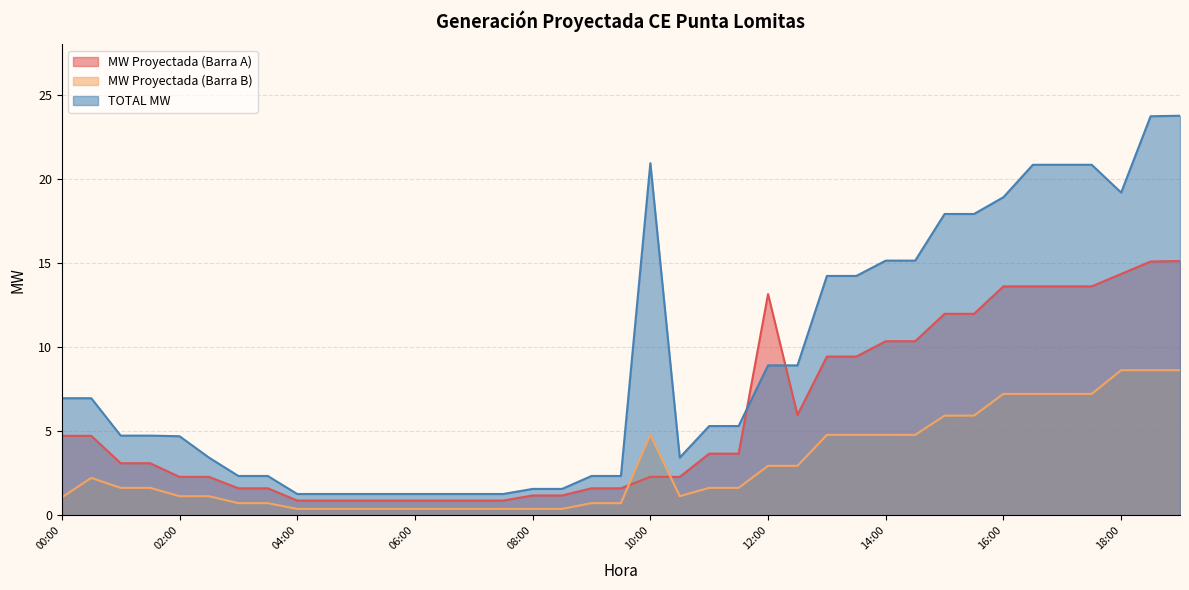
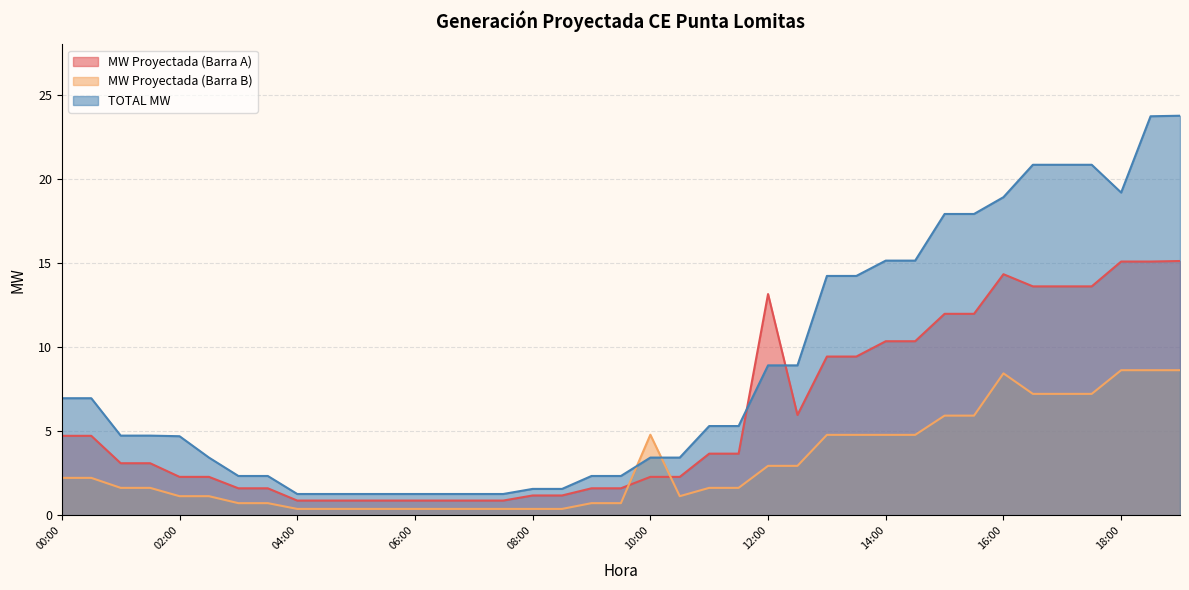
  {
    "MW Proyectada (Barra A)": {
      "00:00": 4.7,
      "02:00": 2.3,
      "04:00": 0.9,
      "06:00": 0.9,
      "08:00": 1.2,
      "10:00": 2.3,
      "12:00": 13.2,
      "14:00": 10.4,
-     "16:00": 13.6,
-     "18:00": 14.4
+     "16:00": 14.3,
+     "18:00": 15.1
    },
    "MW Proyectada (Barra B)": {
-     "00:00": 1.1,
+     "00:00": 2.2,
      "02:00": 1.1,
      "04:00": 0.4,
      "06:00": 0.4,
      "08:00": 0.4,
      "10:00": 4.8,
      "12:00": 2.9,
      "14:00": 4.8,
-     "16:00": 7.2,
+     "16:00": 8.4,
      "18:00": 8.6
    },
    "TOTAL MW": {
      "00:00": 7.0,
      "02:00": 4.7,
      "04:00": 1.3,
      "06:00": 1.3,
      "08:00": 1.6,
-     "10:00": 20.9,
+     "10:00": 3.4,
      "12:00": 8.9,
      "14:00": 15.1,
      "16:00": 18.9,
      "18:00": 19.2
    }
  }
